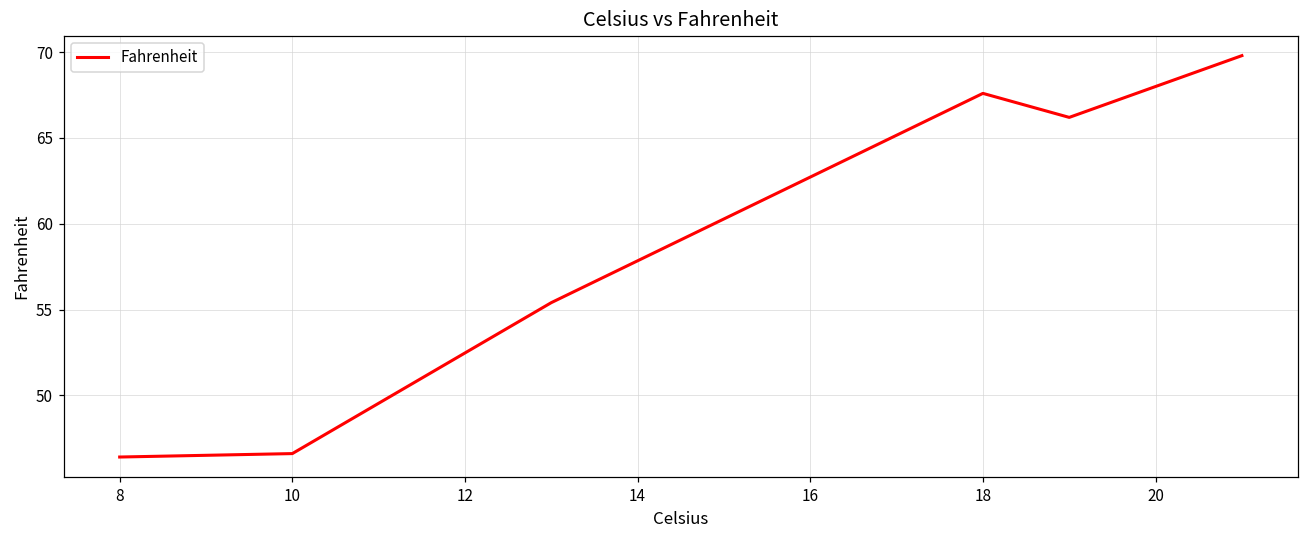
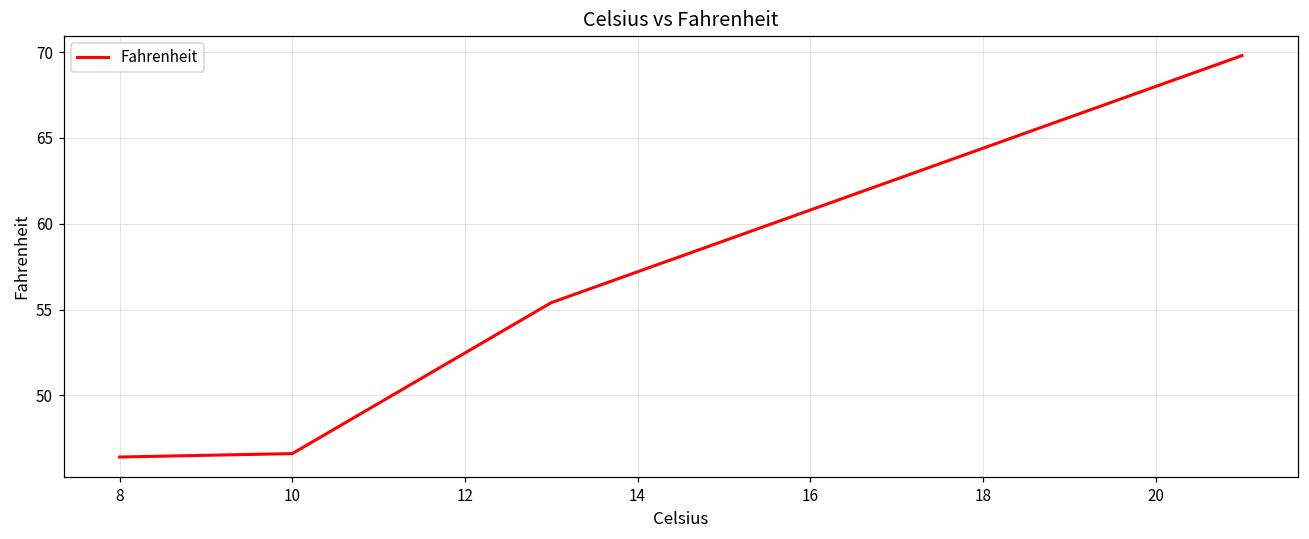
  {
    "8": 46.4,
    "10": 46.6,
-   "18": 67.6
+   "18": 64.4
  }
